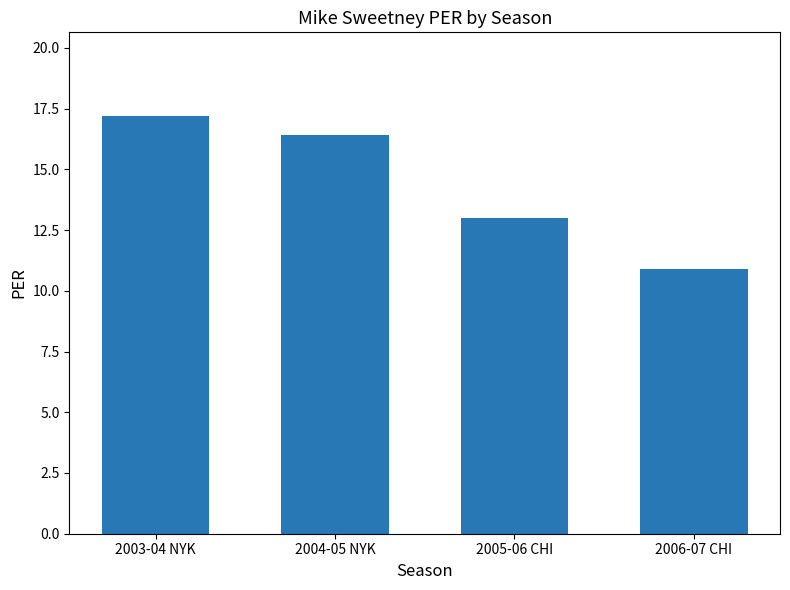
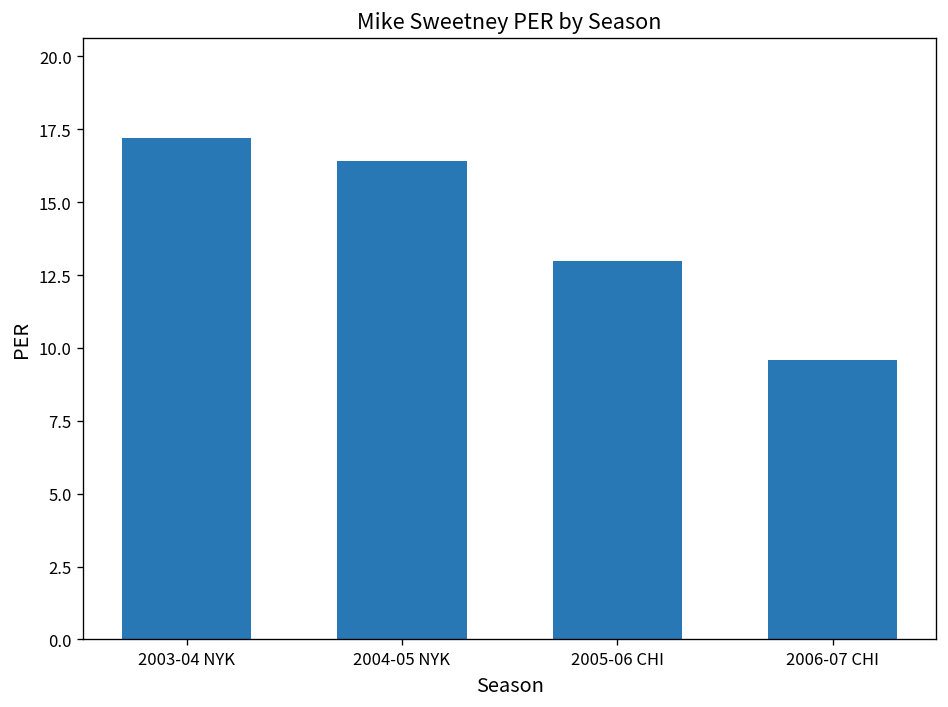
  {
    "2003-04 NYK": 17.2,
    "2004-05 NYK": 16.4,
    "2005-06 CHI": 13.0,
-   "2006-07 CHI": 10.9
+   "2006-07 CHI": 9.6
  }
